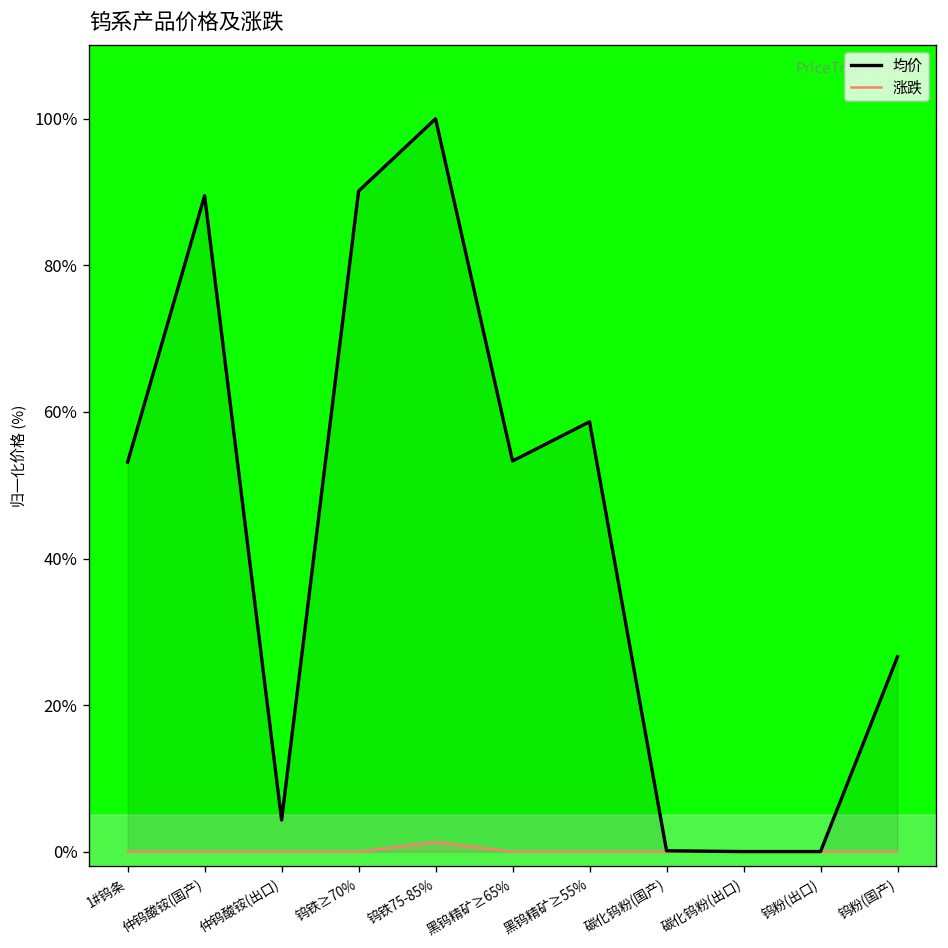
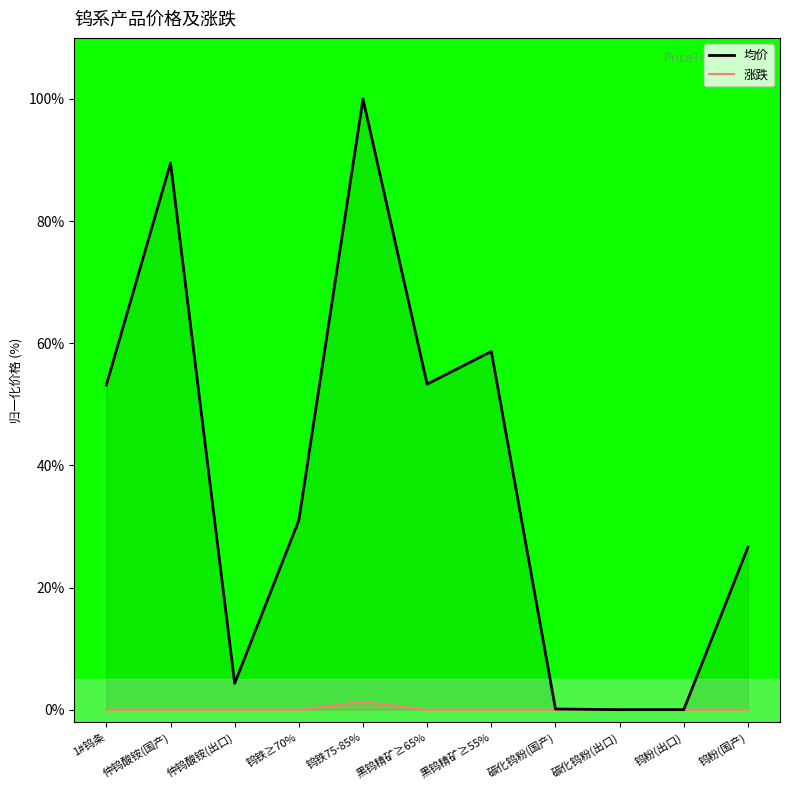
  {
    "均价": {
      "1#钨条": "53%",
      "仲钨酸铵(国产)": "90%",
-     "钨铁≥70%": "90%",
+     "钨铁≥70%": "31%",
      "钨铁75-85%": "100%",
      "黑钨精矿≥65%": "53%",
      "黑钨精矿≥55%": "59%",
      "钨粉(国产)": "27%"
    }
  }
